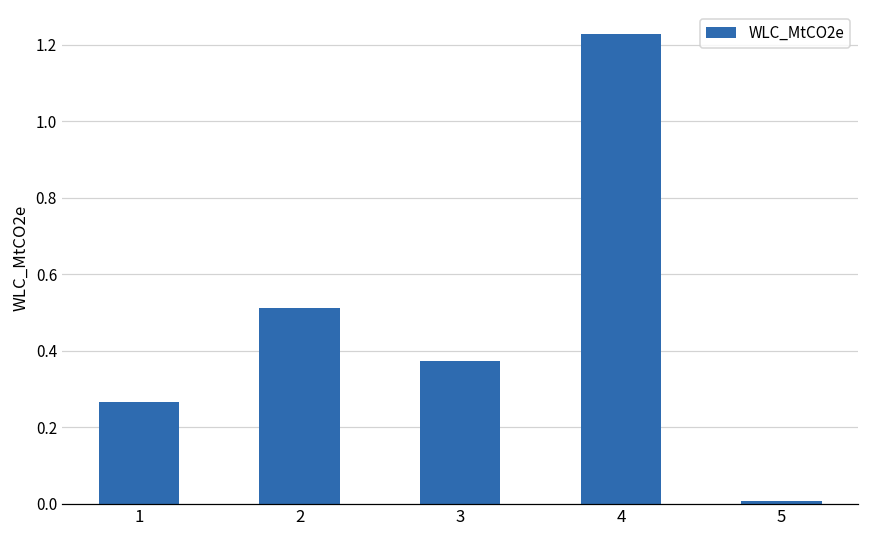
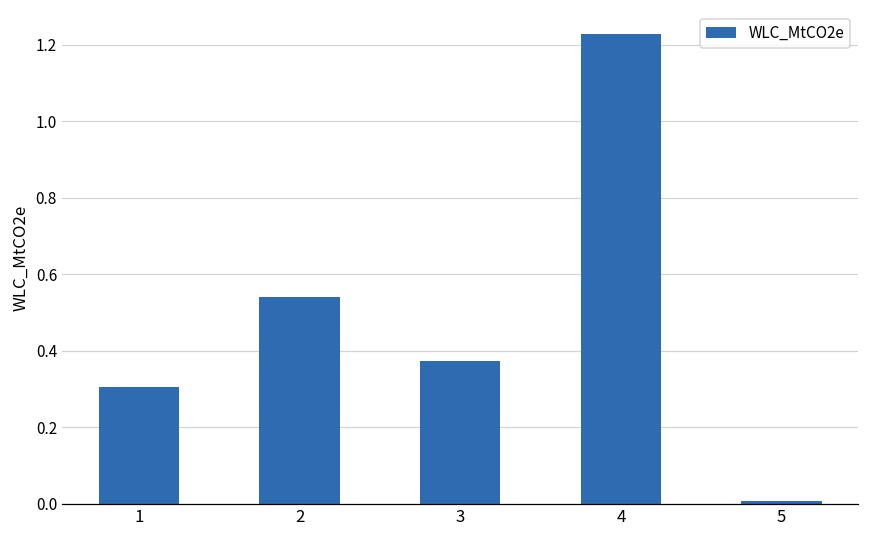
  {
-   "1": 0.27,
-   "2": 0.51,
+   "1": 0.31,
+   "2": 0.54,
    "3": 0.37,
    "4": 1.23,
    "5": 0.01
  }
